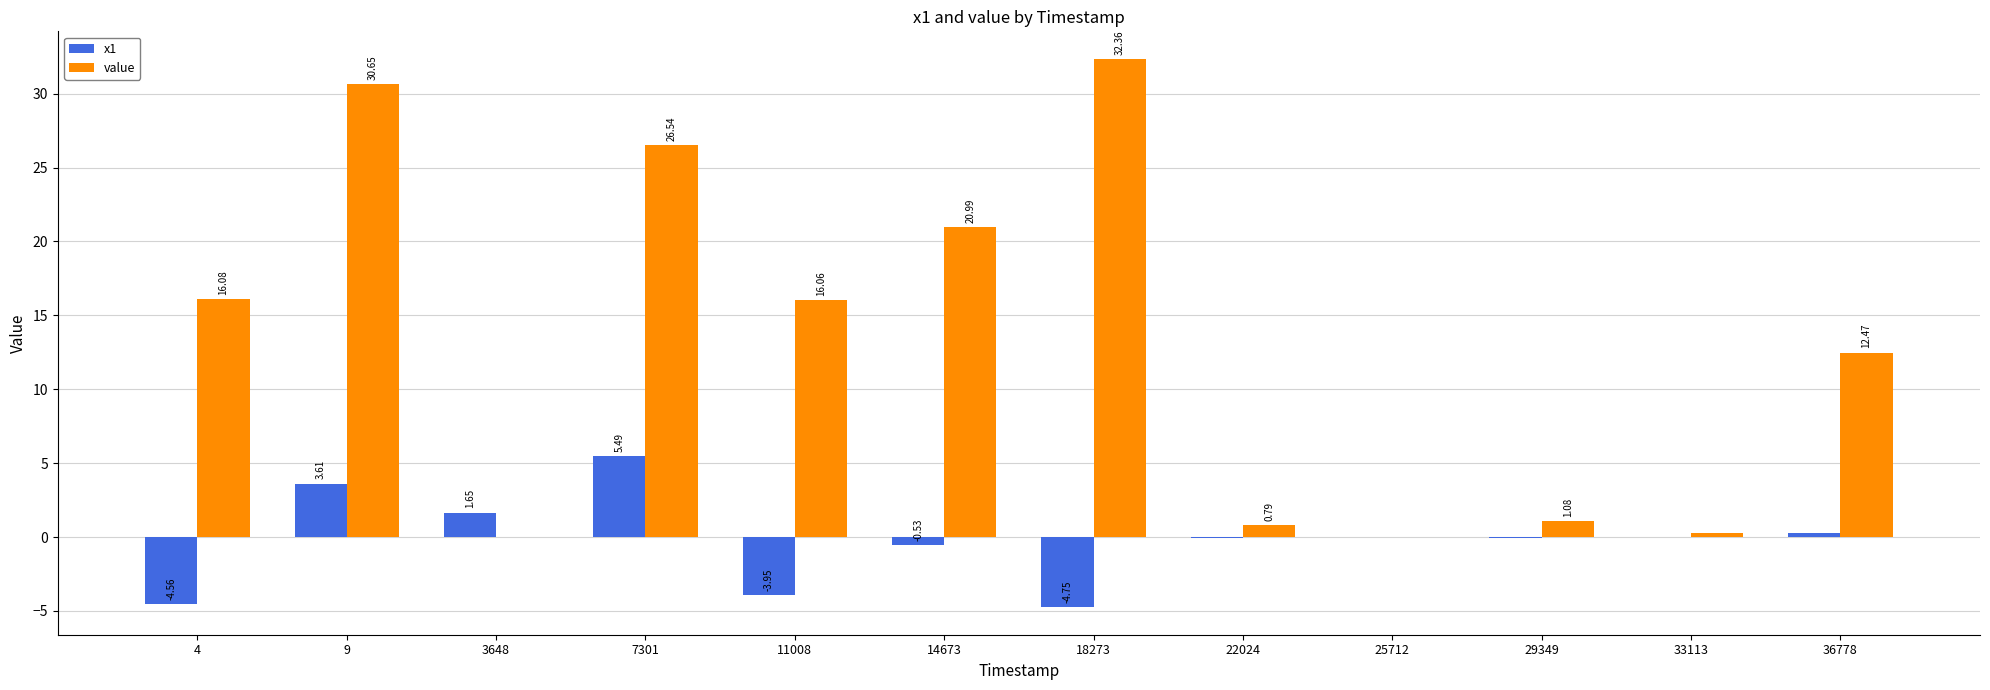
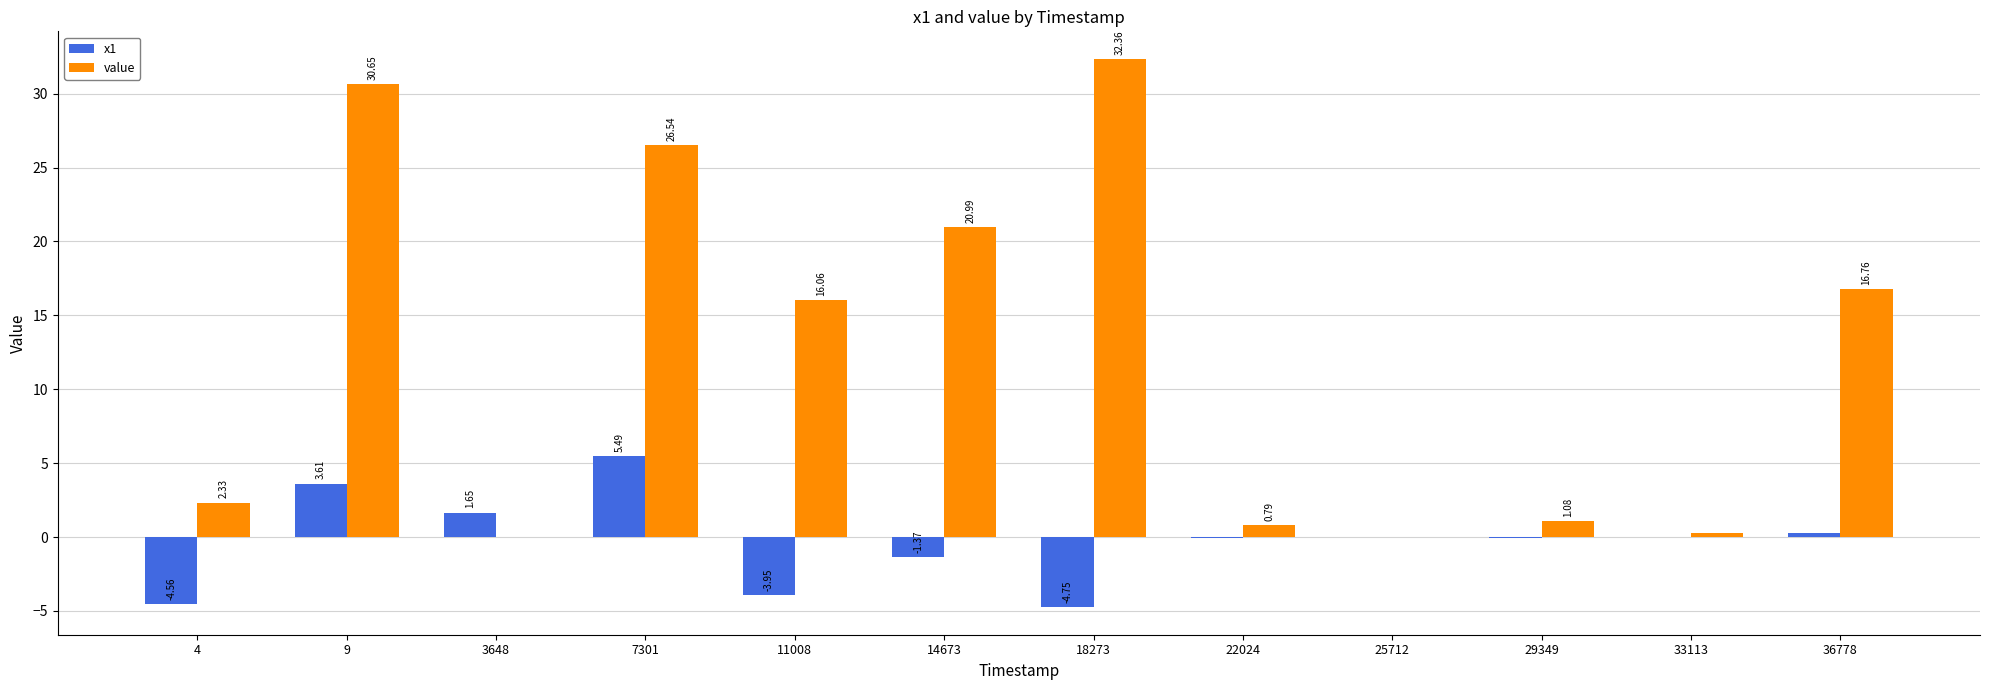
  {
    "x1": {
      "4": -4.56,
      "9": 3.61,
      "3648": 1.65,
      "7301": 5.49,
      "11008": -3.95,
-     "14673": -0.53,
+     "14673": -1.37,
      "18273": -4.75
    },
    "value": {
-     "4": 16.08,
+     "4": 2.33,
      "9": 30.65,
      "7301": 26.54,
      "11008": 16.06,
      "14673": 20.99,
      "18273": 32.36,
      "22024": 0.79,
      "29349": 1.08,
-     "36778": 12.47
+     "36778": 16.76
    }
  }
